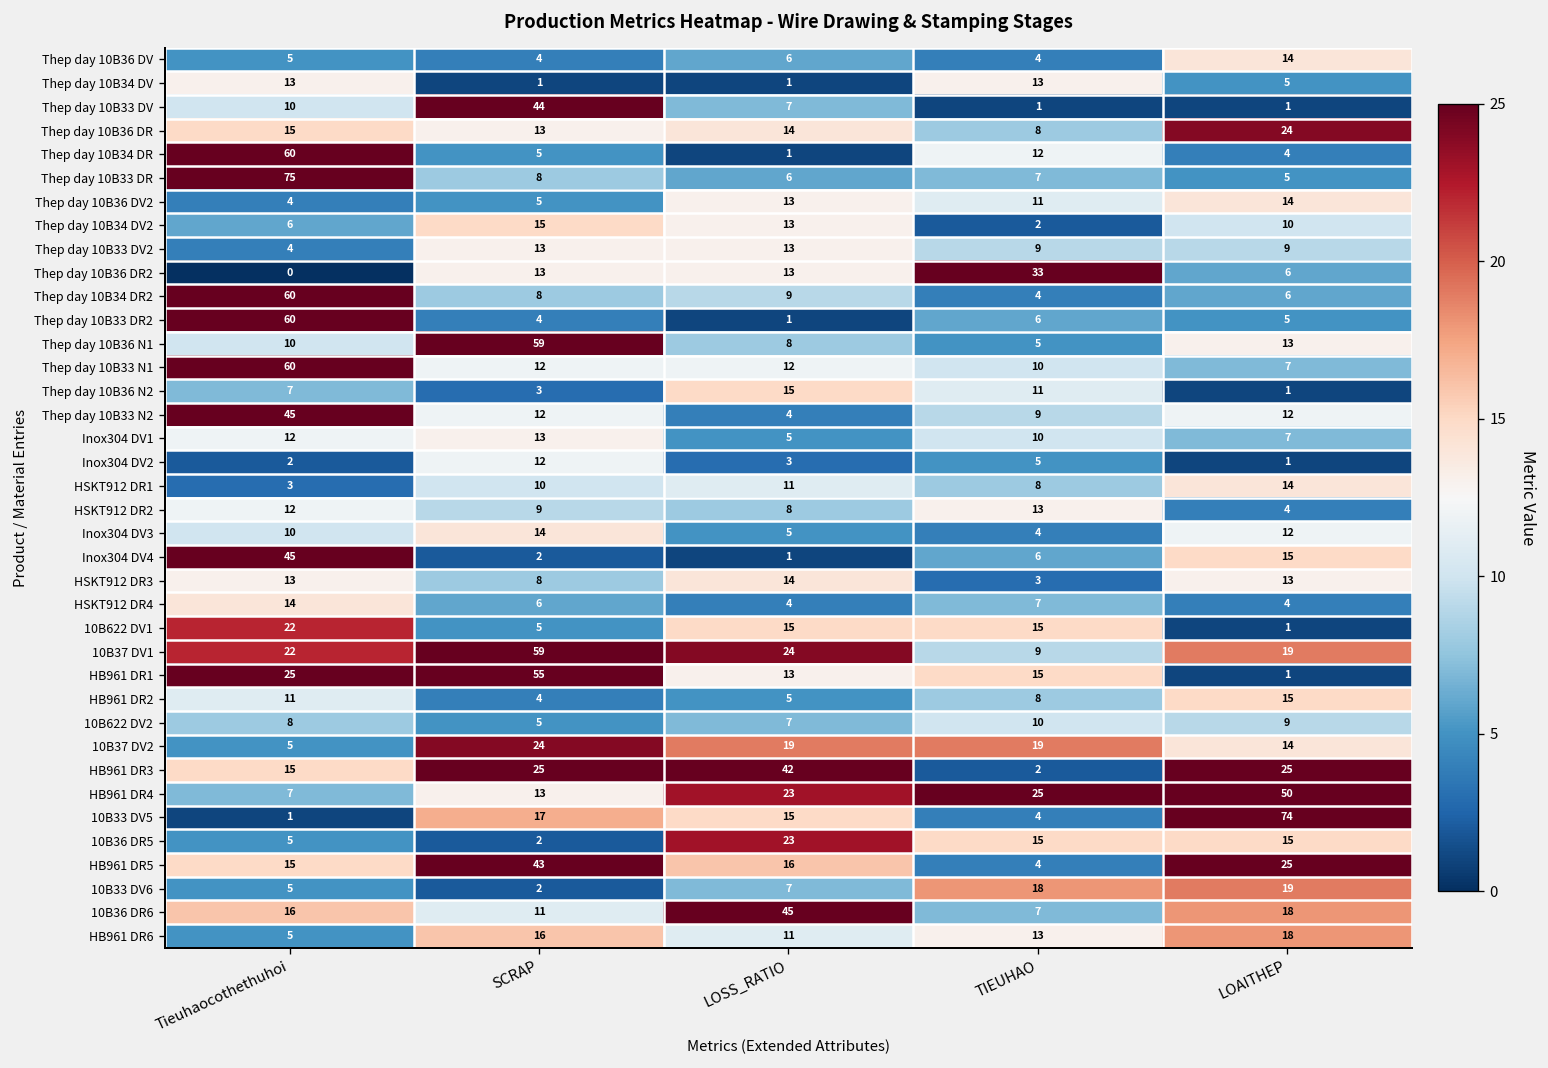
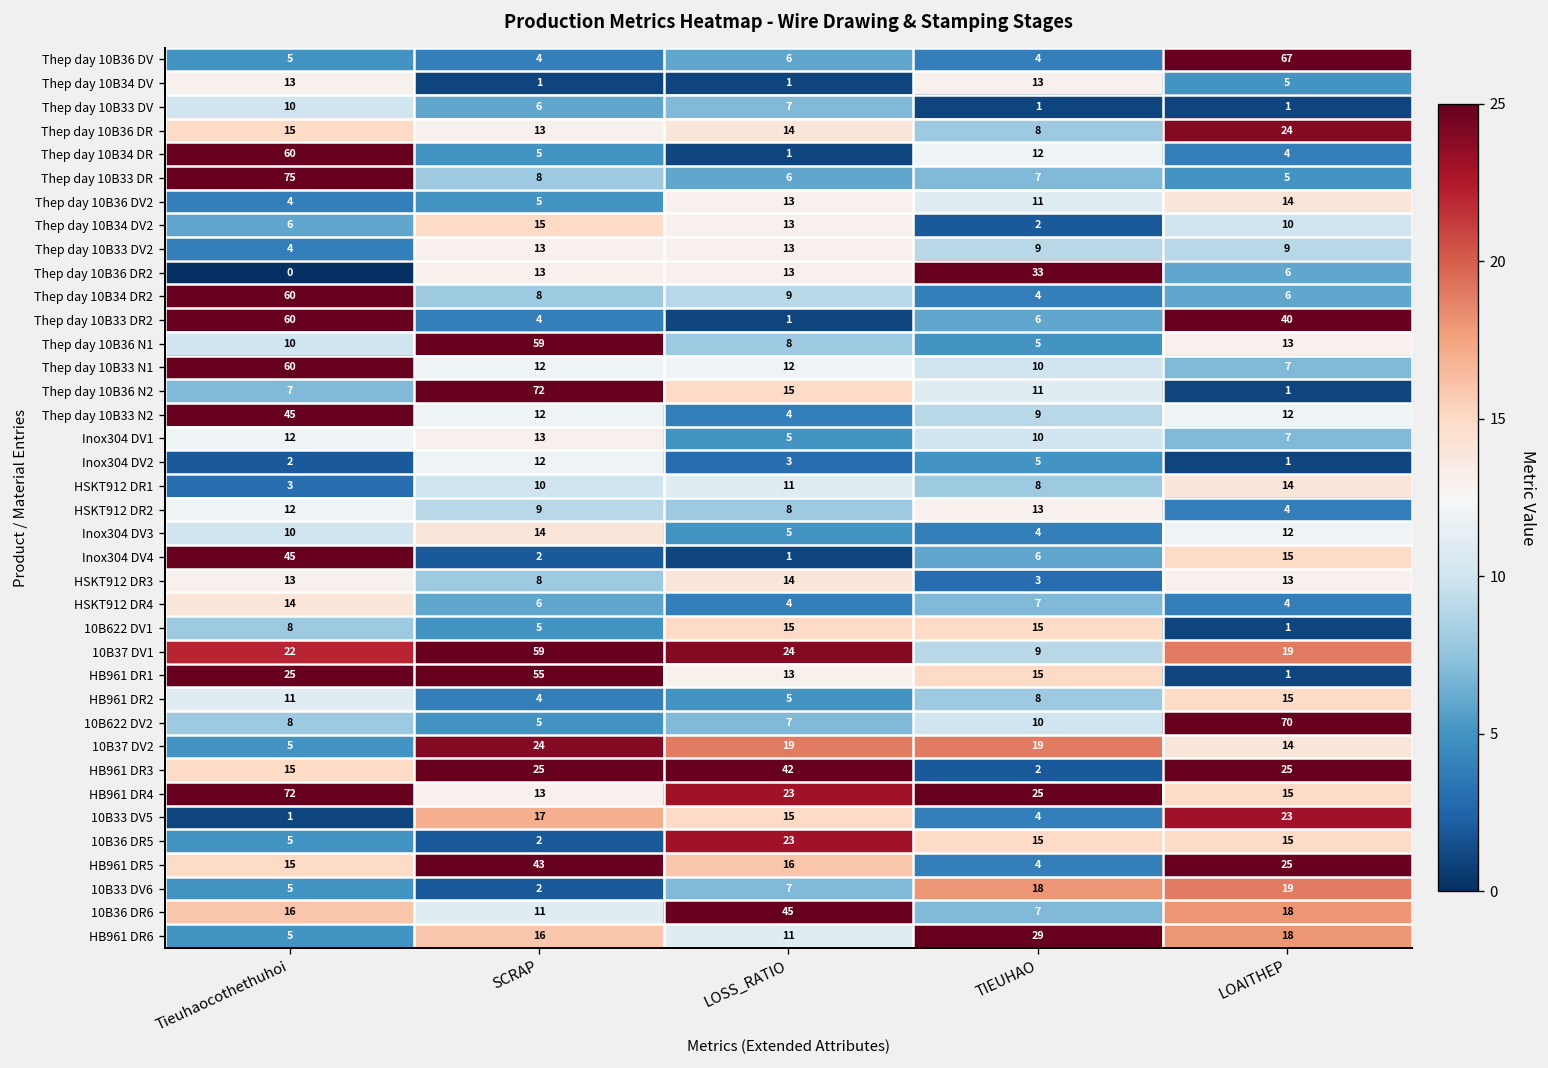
  {
    "Thep day 10B36 DV": {
      "Tieuhaocothethuhoi": 5,
      "SCRAP": 4,
      "LOSS_RATIO": 6,
      "TIEUHAO": 4,
-     "LOAITHEP": 14
+     "LOAITHEP": 67
    },
    "Thep day 10B34 DV": {
      "Tieuhaocothethuhoi": 13,
      "SCRAP": 1,
      "LOSS_RATIO": 1,
      "TIEUHAO": 13,
      "LOAITHEP": 5
    },
    "Thep day 10B33 DV": {
      "Tieuhaocothethuhoi": 10,
-     "SCRAP": 44,
+     "SCRAP": 6,
      "LOSS_RATIO": 7,
      "TIEUHAO": 1,
      "LOAITHEP": 1
    },
    "Thep day 10B36 DR": {
      "Tieuhaocothethuhoi": 15,
      "SCRAP": 13,
      "LOSS_RATIO": 14,
      "TIEUHAO": 8,
      "LOAITHEP": 24
    },
    "Thep day 10B34 DR": {
      "Tieuhaocothethuhoi": 60,
      "SCRAP": 5,
      "LOSS_RATIO": 1,
      "TIEUHAO": 12,
      "LOAITHEP": 4
    },
    "Thep day 10B33 DR": {
      "Tieuhaocothethuhoi": 75,
      "SCRAP": 8,
      "LOSS_RATIO": 6,
      "TIEUHAO": 7,
      "LOAITHEP": 5
    },
    "Thep day 10B36 DV2": {
      "Tieuhaocothethuhoi": 4,
      "SCRAP": 5,
      "LOSS_RATIO": 13,
      "TIEUHAO": 11,
      "LOAITHEP": 14
    },
    "Thep day 10B34 DV2": {
      "Tieuhaocothethuhoi": 6,
      "SCRAP": 15,
      "LOSS_RATIO": 13,
      "TIEUHAO": 2,
      "LOAITHEP": 10
    },
    "Thep day 10B33 DV2": {
      "Tieuhaocothethuhoi": 4,
      "SCRAP": 13,
      "LOSS_RATIO": 13,
      "TIEUHAO": 9,
      "LOAITHEP": 9
    },
    "Thep day 10B36 DR2": {
      "Tieuhaocothethuhoi": 0,
      "SCRAP": 13,
      "LOSS_RATIO": 13,
      "TIEUHAO": 33,
      "LOAITHEP": 6
    },
    "Thep day 10B34 DR2": {
      "Tieuhaocothethuhoi": 60,
      "SCRAP": 8,
      "LOSS_RATIO": 9,
      "TIEUHAO": 4,
      "LOAITHEP": 6
    },
    "Thep day 10B33 DR2": {
      "Tieuhaocothethuhoi": 60,
      "SCRAP": 4,
      "LOSS_RATIO": 1,
      "TIEUHAO": 6,
-     "LOAITHEP": 5
+     "LOAITHEP": 40
    },
    "Thep day 10B36 N1": {
      "Tieuhaocothethuhoi": 10,
      "SCRAP": 59,
      "LOSS_RATIO": 8,
      "TIEUHAO": 5,
      "LOAITHEP": 13
    },
    "Thep day 10B33 N1": {
      "Tieuhaocothethuhoi": 60,
      "SCRAP": 12,
      "LOSS_RATIO": 12,
      "TIEUHAO": 10,
      "LOAITHEP": 7
    },
    "Thep day 10B36 N2": {
      "Tieuhaocothethuhoi": 7,
-     "SCRAP": 3,
+     "SCRAP": 72,
      "LOSS_RATIO": 15,
      "TIEUHAO": 11,
      "LOAITHEP": 1
    },
    "Thep day 10B33 N2": {
      "Tieuhaocothethuhoi": 45,
      "SCRAP": 12,
      "LOSS_RATIO": 4,
      "TIEUHAO": 9,
      "LOAITHEP": 12
    },
    "Inox304 DV1": {
      "Tieuhaocothethuhoi": 12,
      "SCRAP": 13,
      "LOSS_RATIO": 5,
      "TIEUHAO": 10,
      "LOAITHEP": 7
    },
    "Inox304 DV2": {
      "Tieuhaocothethuhoi": 2,
      "SCRAP": 12,
      "LOSS_RATIO": 3,
      "TIEUHAO": 5,
      "LOAITHEP": 1
    },
    "HSKT912 DR1": {
      "Tieuhaocothethuhoi": 3,
      "SCRAP": 10,
      "LOSS_RATIO": 11,
      "TIEUHAO": 8,
      "LOAITHEP": 14
    },
    "HSKT912 DR2": {
      "Tieuhaocothethuhoi": 12,
      "SCRAP": 9,
      "LOSS_RATIO": 8,
      "TIEUHAO": 13,
      "LOAITHEP": 4
    },
    "Inox304 DV3": {
      "Tieuhaocothethuhoi": 10,
      "SCRAP": 14,
      "LOSS_RATIO": 5,
      "TIEUHAO": 4,
      "LOAITHEP": 12
    },
    "Inox304 DV4": {
      "Tieuhaocothethuhoi": 45,
      "SCRAP": 2,
      "LOSS_RATIO": 1,
      "TIEUHAO": 6,
      "LOAITHEP": 15
    },
    "HSKT912 DR3": {
      "Tieuhaocothethuhoi": 13,
      "SCRAP": 8,
      "LOSS_RATIO": 14,
      "TIEUHAO": 3,
      "LOAITHEP": 13
    },
    "HSKT912 DR4": {
      "Tieuhaocothethuhoi": 14,
      "SCRAP": 6,
      "LOSS_RATIO": 4,
      "TIEUHAO": 7,
      "LOAITHEP": 4
    },
    "10B622 DV1": {
-     "Tieuhaocothethuhoi": 22,
+     "Tieuhaocothethuhoi": 8,
      "SCRAP": 5,
      "LOSS_RATIO": 15,
      "TIEUHAO": 15,
      "LOAITHEP": 1
    },
    "10B37 DV1": {
      "Tieuhaocothethuhoi": 22,
      "SCRAP": 59,
      "LOSS_RATIO": 24,
      "TIEUHAO": 9,
      "LOAITHEP": 19
    },
    "HB961 DR1": {
      "Tieuhaocothethuhoi": 25,
      "SCRAP": 55,
      "LOSS_RATIO": 13,
      "TIEUHAO": 15,
      "LOAITHEP": 1
    },
    "HB961 DR2": {
      "Tieuhaocothethuhoi": 11,
      "SCRAP": 4,
      "LOSS_RATIO": 5,
      "TIEUHAO": 8,
      "LOAITHEP": 15
    },
    "10B622 DV2": {
      "Tieuhaocothethuhoi": 8,
      "SCRAP": 5,
      "LOSS_RATIO": 7,
      "TIEUHAO": 10,
-     "LOAITHEP": 9
+     "LOAITHEP": 70
    },
    "10B37 DV2": {
      "Tieuhaocothethuhoi": 5,
      "SCRAP": 24,
      "LOSS_RATIO": 19,
      "TIEUHAO": 19,
      "LOAITHEP": 14
    },
    "HB961 DR3": {
      "Tieuhaocothethuhoi": 15,
      "SCRAP": 25,
      "LOSS_RATIO": 42,
      "TIEUHAO": 2,
      "LOAITHEP": 25
    },
    "HB961 DR4": {
-     "Tieuhaocothethuhoi": 7,
+     "Tieuhaocothethuhoi": 72,
      "SCRAP": 13,
      "LOSS_RATIO": 23,
      "TIEUHAO": 25,
-     "LOAITHEP": 50
+     "LOAITHEP": 15
    },
    "10B33 DV5": {
      "Tieuhaocothethuhoi": 1,
      "SCRAP": 17,
      "LOSS_RATIO": 15,
      "TIEUHAO": 4,
-     "LOAITHEP": 74
+     "LOAITHEP": 23
    },
    "10B36 DR5": {
      "Tieuhaocothethuhoi": 5,
      "SCRAP": 2,
      "LOSS_RATIO": 23,
      "TIEUHAO": 15,
      "LOAITHEP": 15
    },
    "HB961 DR5": {
      "Tieuhaocothethuhoi": 15,
      "SCRAP": 43,
      "LOSS_RATIO": 16,
      "TIEUHAO": 4,
      "LOAITHEP": 25
    },
    "10B33 DV6": {
      "Tieuhaocothethuhoi": 5,
      "SCRAP": 2,
      "LOSS_RATIO": 7,
      "TIEUHAO": 18,
      "LOAITHEP": 19
    },
    "10B36 DR6": {
      "Tieuhaocothethuhoi": 16,
      "SCRAP": 11,
      "LOSS_RATIO": 45,
      "TIEUHAO": 7,
      "LOAITHEP": 18
    },
    "HB961 DR6": {
      "Tieuhaocothethuhoi": 5,
      "SCRAP": 16,
      "LOSS_RATIO": 11,
-     "TIEUHAO": 13,
+     "TIEUHAO": 29,
      "LOAITHEP": 18
    }
  }
